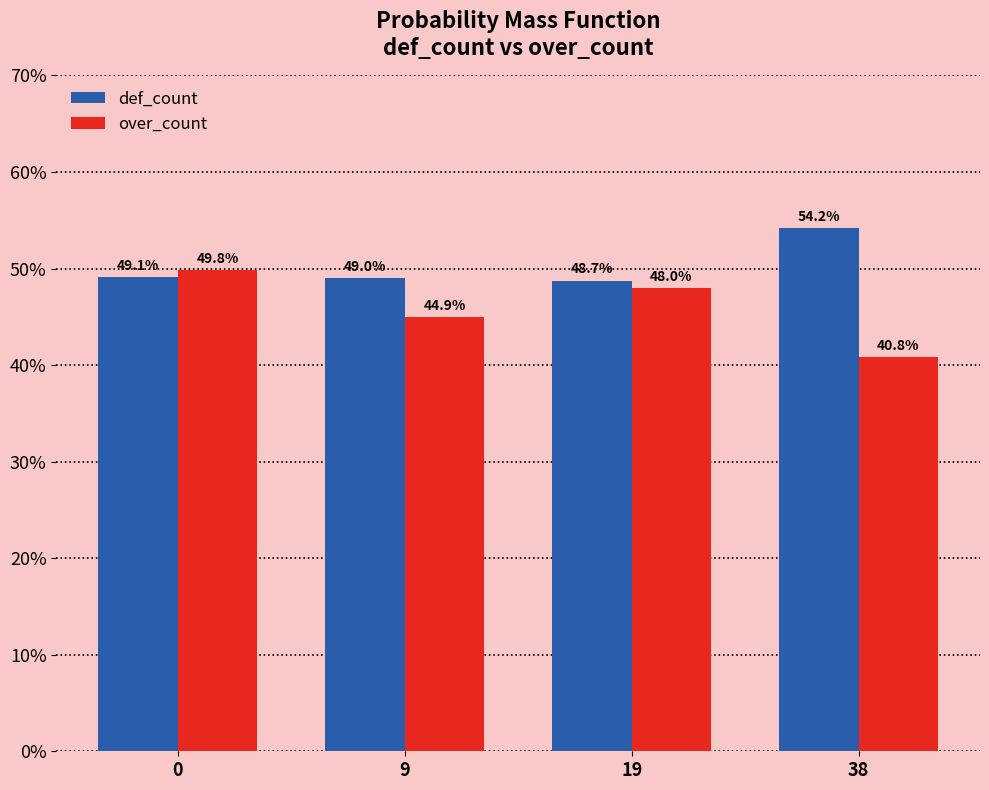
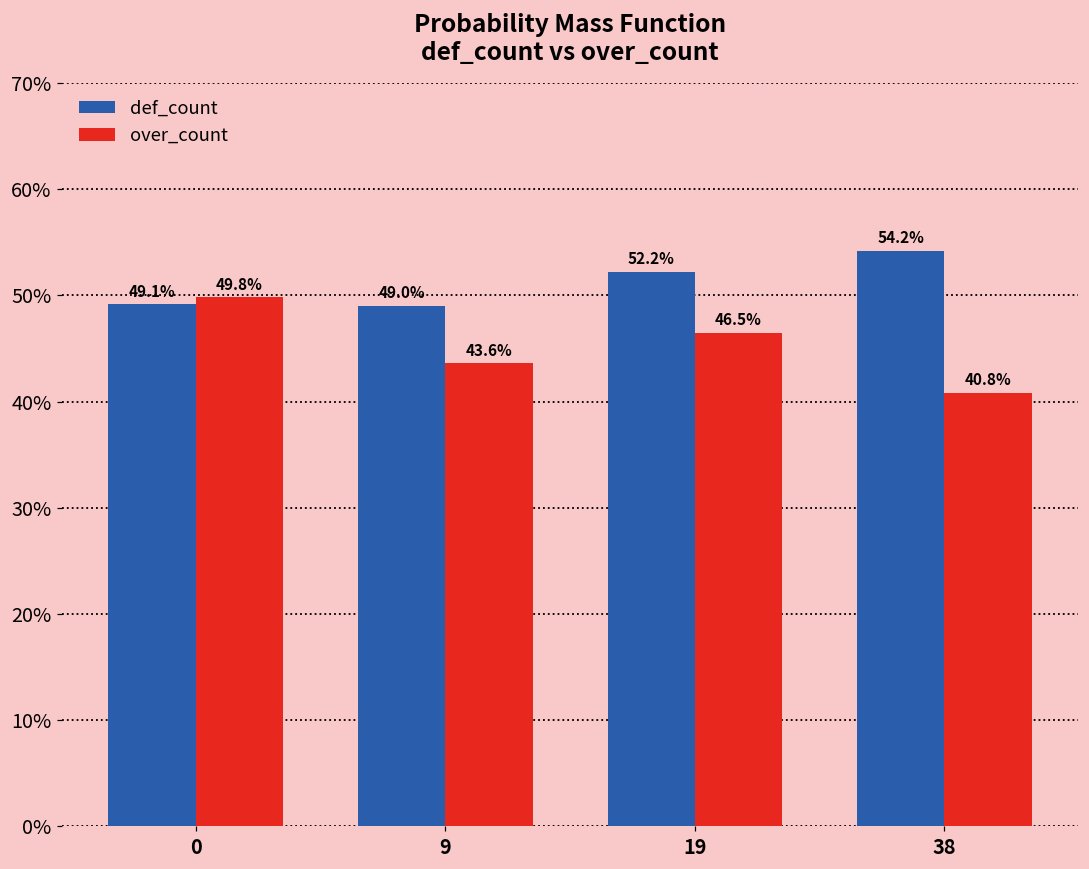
  {
    "def_count": {
      "0": "49.1%",
      "9": "49.0%",
-     "19": "48.7%",
+     "19": "52.2%",
      "38": "54.2%"
    },
    "over_count": {
      "0": "49.8%",
-     "9": "44.9%",
-     "19": "48.0%",
+     "9": "43.6%",
+     "19": "46.5%",
      "38": "40.8%"
    }
  }
